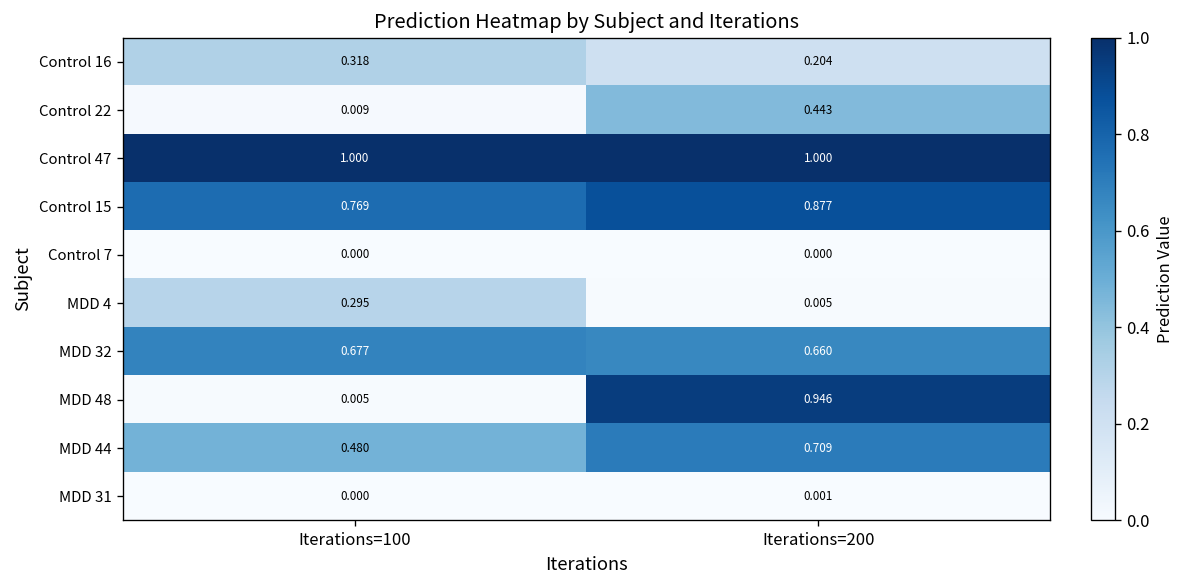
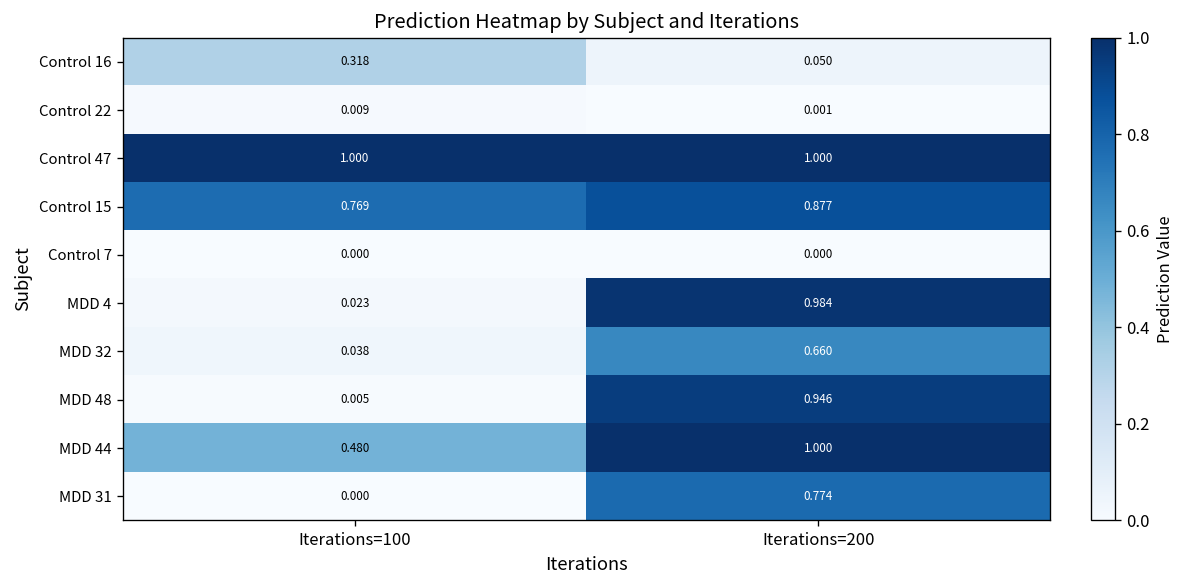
  {
    "Control 16": {
      "Iterations=100": 0.318,
-     "Iterations=200": 0.204
+     "Iterations=200": 0.050
    },
    "Control 22": {
      "Iterations=100": 0.009,
-     "Iterations=200": 0.443
+     "Iterations=200": 0.001
    },
    "Control 47": {
      "Iterations=100": 1.000,
      "Iterations=200": 1.000
    },
    "Control 15": {
      "Iterations=100": 0.769,
      "Iterations=200": 0.877
    },
    "Control 7": {
      "Iterations=100": 0.000,
      "Iterations=200": 0.000
    },
    "MDD 4": {
-     "Iterations=100": 0.295,
-     "Iterations=200": 0.005
+     "Iterations=100": 0.023,
+     "Iterations=200": 0.984
    },
    "MDD 32": {
-     "Iterations=100": 0.677,
+     "Iterations=100": 0.038,
      "Iterations=200": 0.660
    },
    "MDD 48": {
      "Iterations=100": 0.005,
      "Iterations=200": 0.946
    },
    "MDD 44": {
      "Iterations=100": 0.480,
-     "Iterations=200": 0.709
+     "Iterations=200": 1.000
    },
    "MDD 31": {
      "Iterations=100": 0.000,
-     "Iterations=200": 0.001
+     "Iterations=200": 0.774
    }
  }
